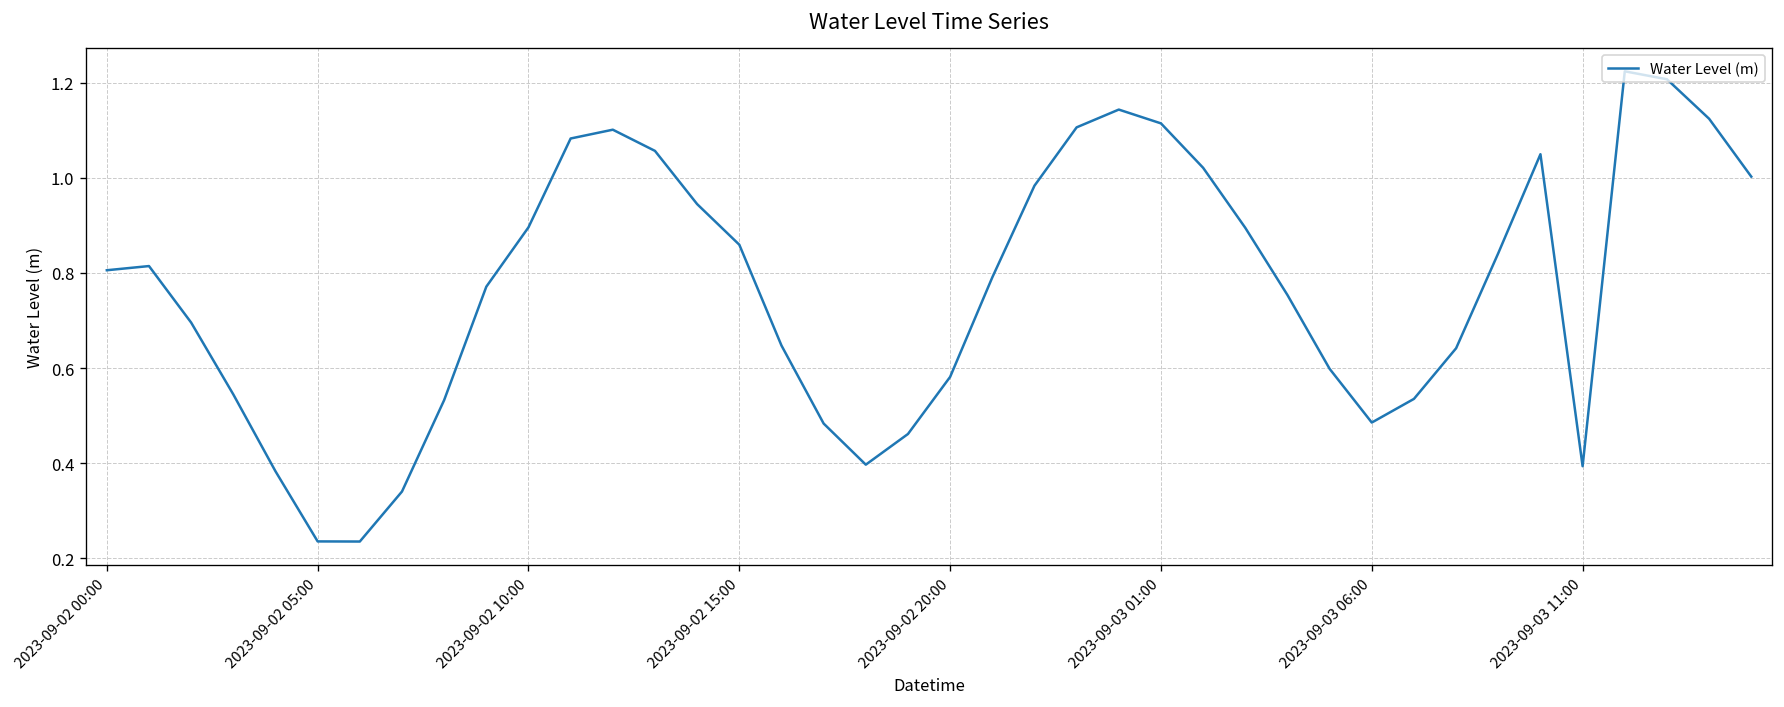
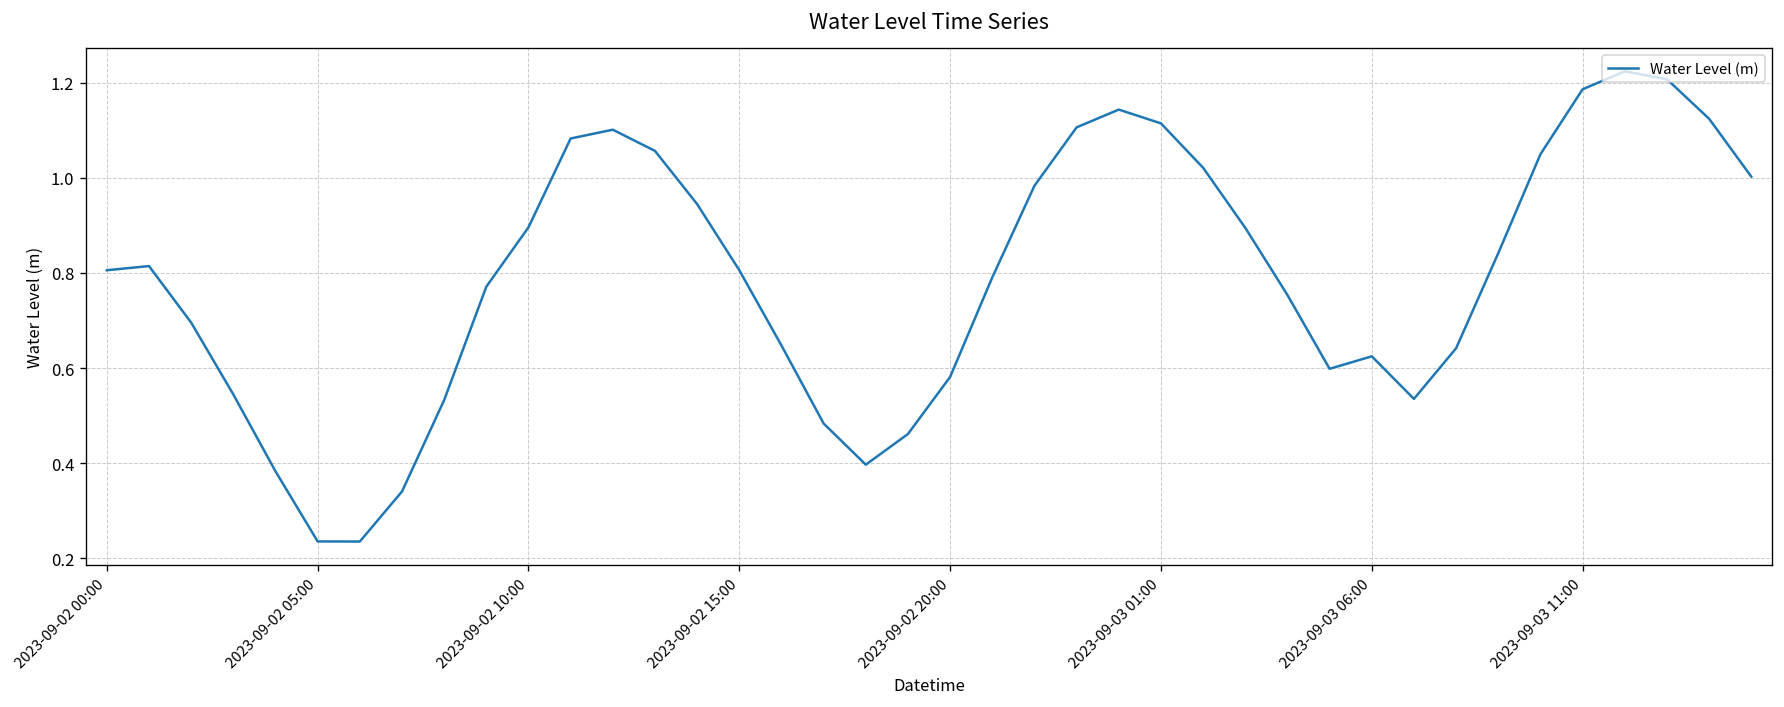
  {
    "2023-09-02 00:00": 0.81,
    "2023-09-02 05:00": 0.24,
    "2023-09-02 10:00": 0.90,
-   "2023-09-02 15:00": 0.86,
+   "2023-09-02 15:00": 0.81,
    "2023-09-02 20:00": 0.58,
    "2023-09-03 01:00": 1.11,
-   "2023-09-03 06:00": 0.49,
-   "2023-09-03 11:00": 0.39
+   "2023-09-03 06:00": 0.62,
+   "2023-09-03 11:00": 1.19
  }
